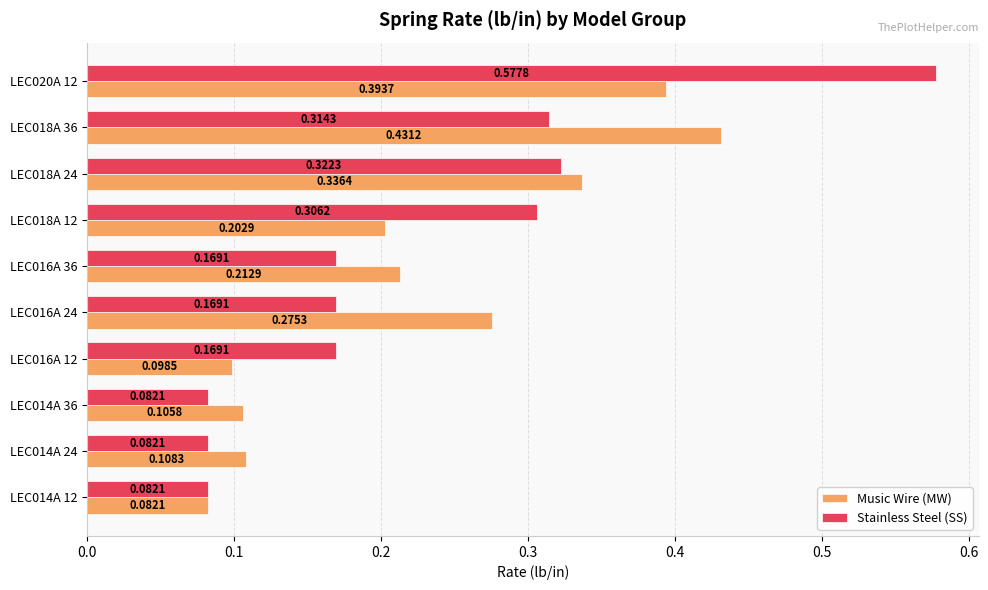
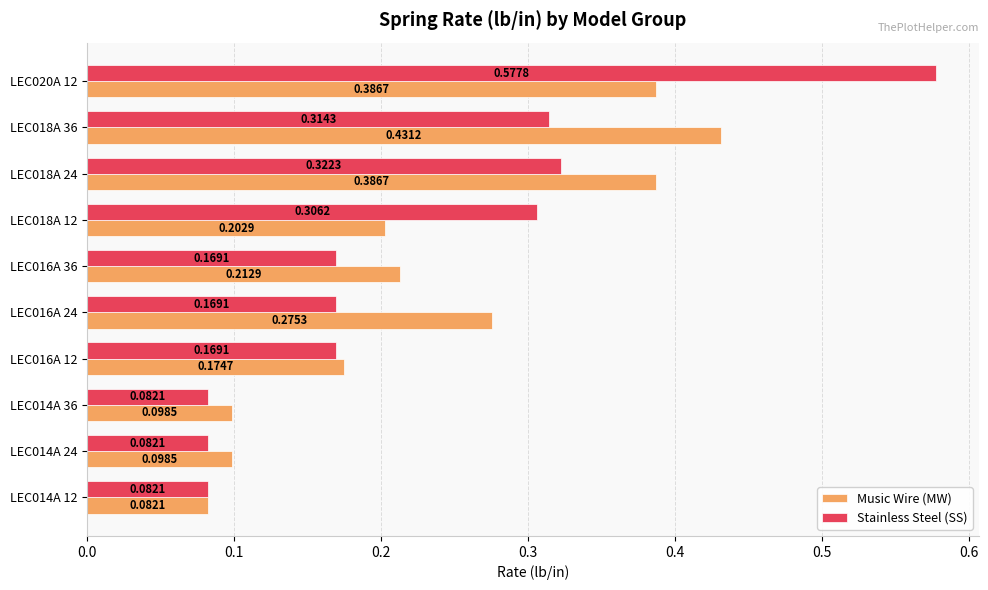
  {
    "Music Wire (MW)": {
-     "LEC020A 12": 0.3937,
+     "LEC020A 12": 0.3867,
      "LEC018A 36": 0.4312,
-     "LEC018A 24": 0.3364,
+     "LEC018A 24": 0.3867,
      "LEC018A 12": 0.2029,
      "LEC016A 36": 0.2129,
      "LEC016A 24": 0.2753,
-     "LEC016A 12": 0.0985,
-     "LEC014A 36": 0.1058,
-     "LEC014A 24": 0.1083,
+     "LEC016A 12": 0.1747,
+     "LEC014A 36": 0.0985,
+     "LEC014A 24": 0.0985,
      "LEC014A 12": 0.0821
    },
    "Stainless Steel (SS)": {
      "LEC020A 12": 0.5778,
      "LEC018A 36": 0.3143,
      "LEC018A 24": 0.3223,
      "LEC018A 12": 0.3062,
      "LEC016A 36": 0.1691,
      "LEC016A 24": 0.1691,
      "LEC016A 12": 0.1691,
      "LEC014A 36": 0.0821,
      "LEC014A 24": 0.0821,
      "LEC014A 12": 0.0821
    }
  }
